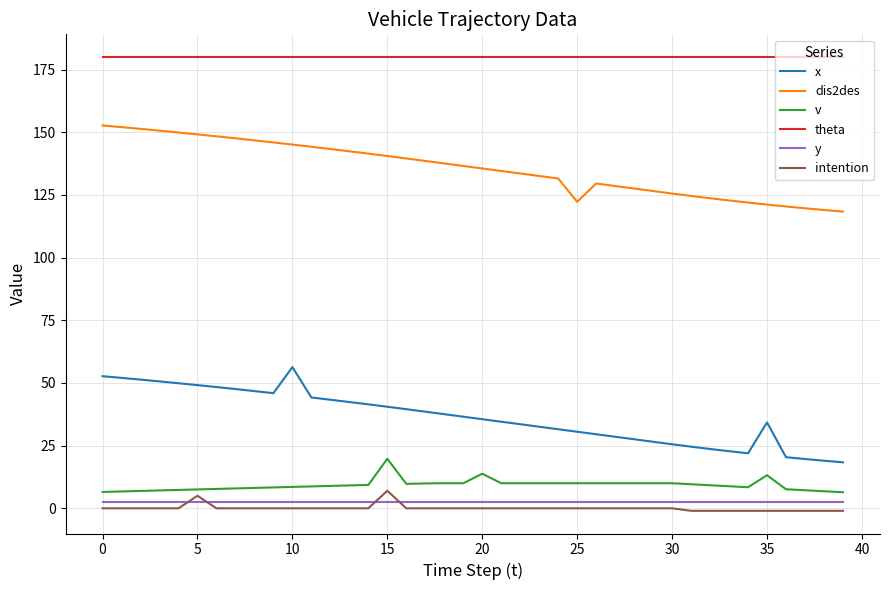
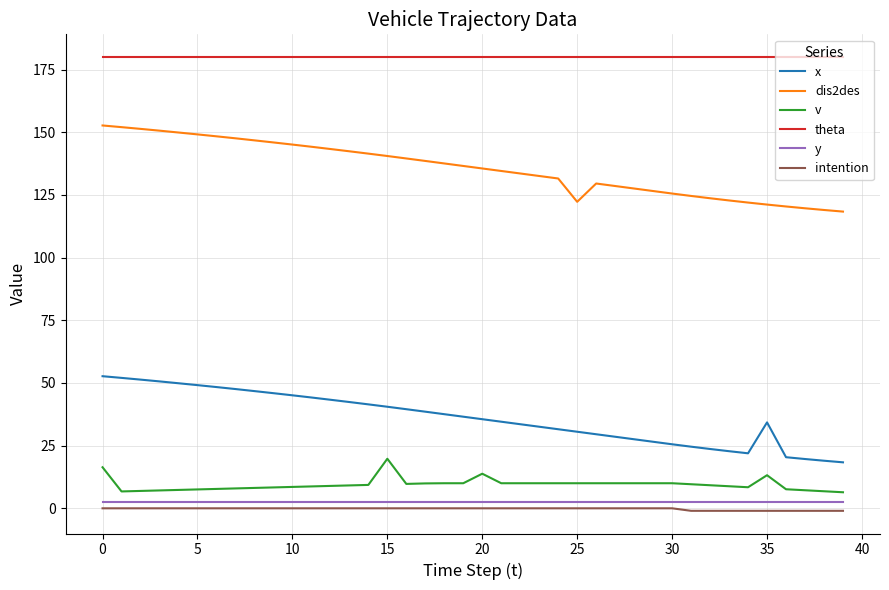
  {
    "x": {
      "0": 53,
      "5": 49,
-     "10": 56,
+     "10": 45,
      "15": 41,
      "20": 36,
      "25": 31,
      "30": 26,
      "35": 34
    },
    "dis2des": {
      "0": 153,
      "5": 149,
      "10": 145,
      "15": 141,
      "20": 136,
      "25": 122,
      "30": 126,
      "35": 121
    },
    "v": {
-     "0": 7,
+     "0": 16,
      "5": 8,
      "10": 9,
      "15": 20,
      "20": 14,
      "25": 10,
      "30": 10,
      "35": 13
    },
    "theta": {
      "0": 180,
      "5": 180,
      "10": 180,
      "15": 180,
      "20": 180,
      "25": 180,
      "30": 180,
      "35": 180
    },
    "y": {
      "0": 3,
      "5": 3,
      "10": 3,
      "15": 3,
      "20": 3,
      "25": 3,
      "30": 3,
      "35": 3
    },
    "intention": {
      "0": 0,
-     "5": 5,
+     "5": 0,
      "10": 0,
-     "15": 7,
+     "15": 0,
      "20": 0,
      "25": 0,
      "30": 0,
      "35": -1
    }
  }
